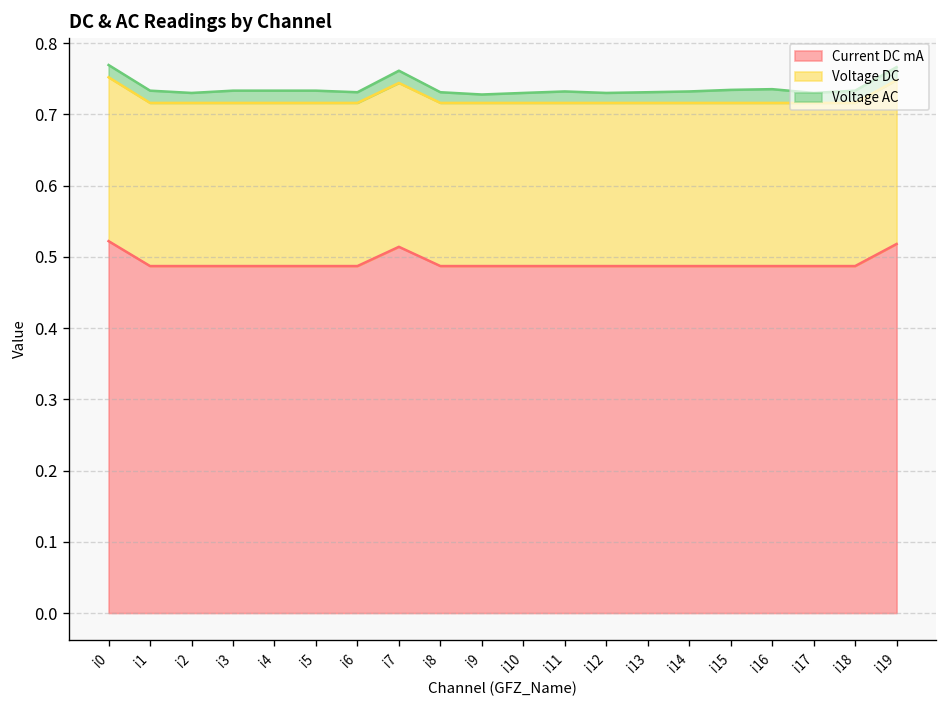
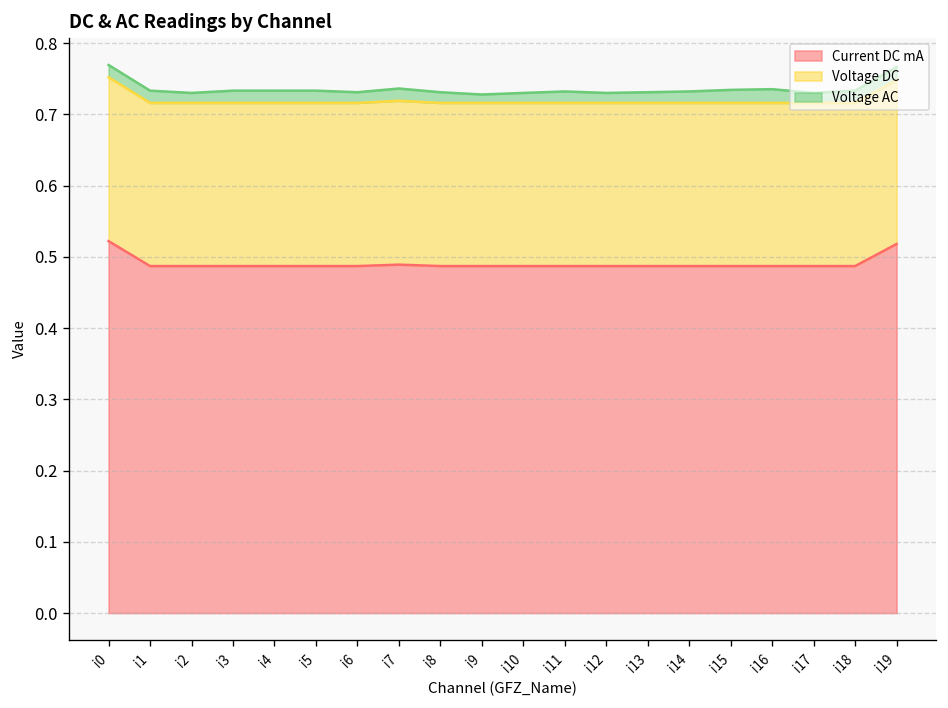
  {
    "Current DC mA": {
      "i0": 0.52,
      "i1": 0.49,
      "i2": 0.49,
      "i3": 0.49,
      "i4": 0.49,
      "i5": 0.49,
      "i6": 0.49,
-     "i7": 0.51,
+     "i7": 0.49,
      "i8": 0.49,
      "i9": 0.49,
      "i10": 0.49,
      "i11": 0.49,
      "i12": 0.49,
      "i13": 0.49,
      "i14": 0.49,
      "i15": 0.49,
      "i16": 0.49,
      "i17": 0.49,
      "i18": 0.49,
      "i19": 0.52
    },
    "Voltage DC": {
      "i0": 0.23,
      "i1": 0.23,
      "i2": 0.23,
      "i3": 0.23,
      "i4": 0.23,
      "i5": 0.23,
      "i6": 0.23,
      "i7": 0.23,
      "i8": 0.23,
      "i9": 0.23,
      "i10": 0.23,
      "i11": 0.23,
      "i12": 0.23,
      "i13": 0.23,
      "i14": 0.23,
      "i15": 0.23,
      "i16": 0.23
    },
    "Voltage AC": {
      "i0": 0.02,
      "i1": 0.02,
      "i2": 0.01,
      "i3": 0.02,
      "i4": 0.02,
      "i5": 0.02,
      "i6": 0.02,
      "i7": 0.02,
      "i8": 0.02,
      "i9": 0.01,
      "i10": 0.01,
      "i11": 0.02,
      "i12": 0.01,
      "i13": 0.02,
      "i14": 0.02,
      "i15": 0.02,
      "i16": 0.02
    }
  }
